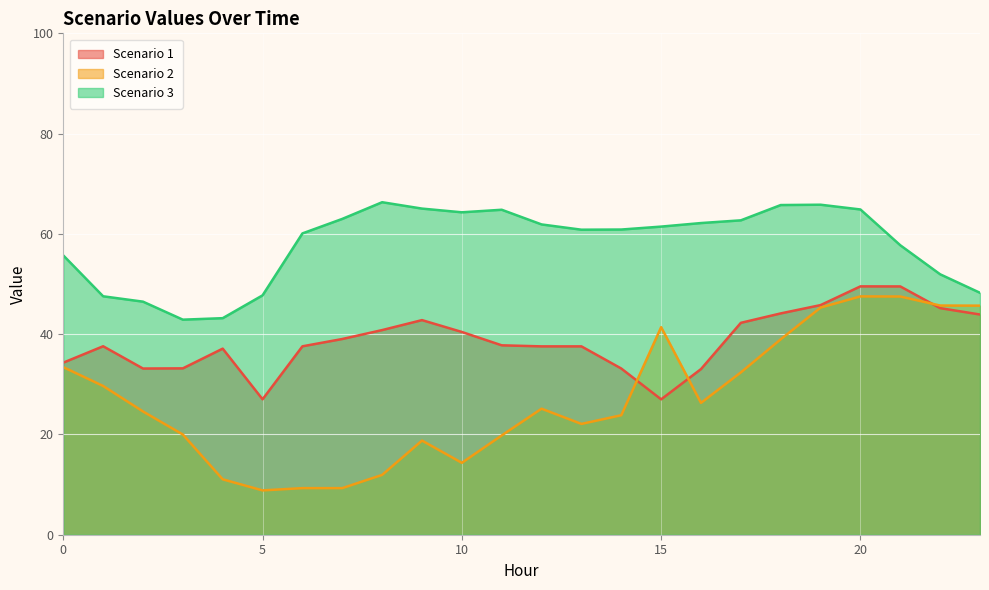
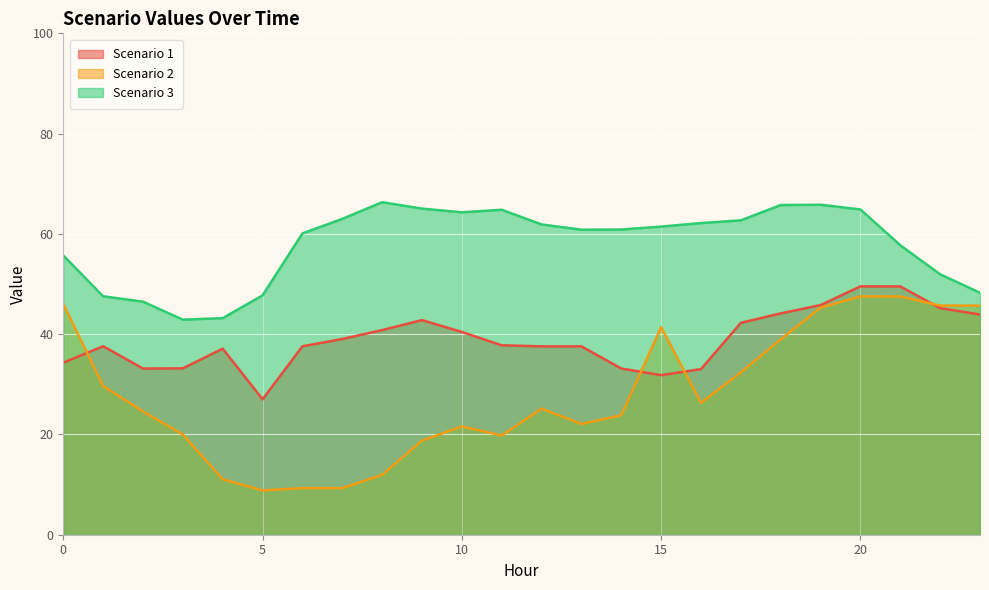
  {
    "Scenario 1": {
      "0": 34,
      "5": 27,
      "10": 40,
-     "15": 27,
+     "15": 32,
      "20": 50
    },
    "Scenario 2": {
-     "0": 33,
+     "0": 46,
      "5": 9,
-     "10": 14,
+     "10": 22,
      "15": 41,
      "20": 48
    },
    "Scenario 3": {
      "0": 56,
      "5": 48,
      "10": 64,
      "15": 61,
      "20": 65
    }
  }
